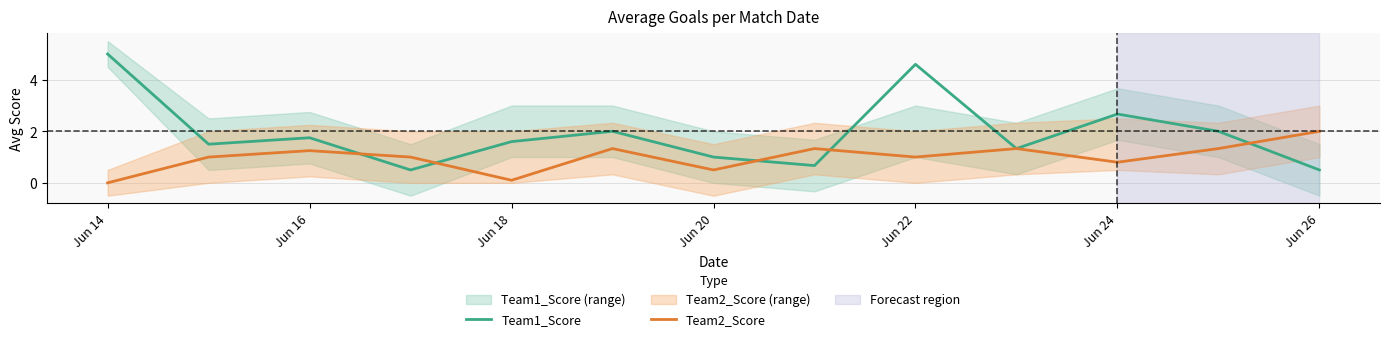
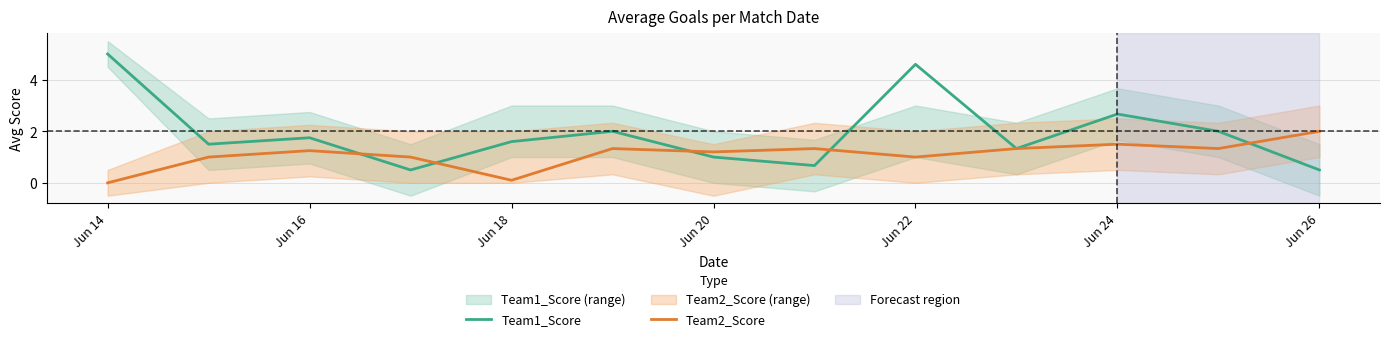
  {
    "Team1_Score": {
      "Jun 14": 5.0,
      "Jun 16": 1.8,
      "Jun 18": 1.6,
      "Jun 20": 1.0,
      "Jun 22": 4.6,
      "Jun 24": 2.7,
      "Jun 26": 0.5
    },
    "Team2_Score": {
      "Jun 14": 0.0,
      "Jun 16": 1.3,
      "Jun 18": 0.1,
-     "Jun 20": 0.5,
+     "Jun 20": 1.2,
      "Jun 22": 1.0,
-     "Jun 24": 0.8,
+     "Jun 24": 1.5,
      "Jun 26": 2.0
    }
  }
